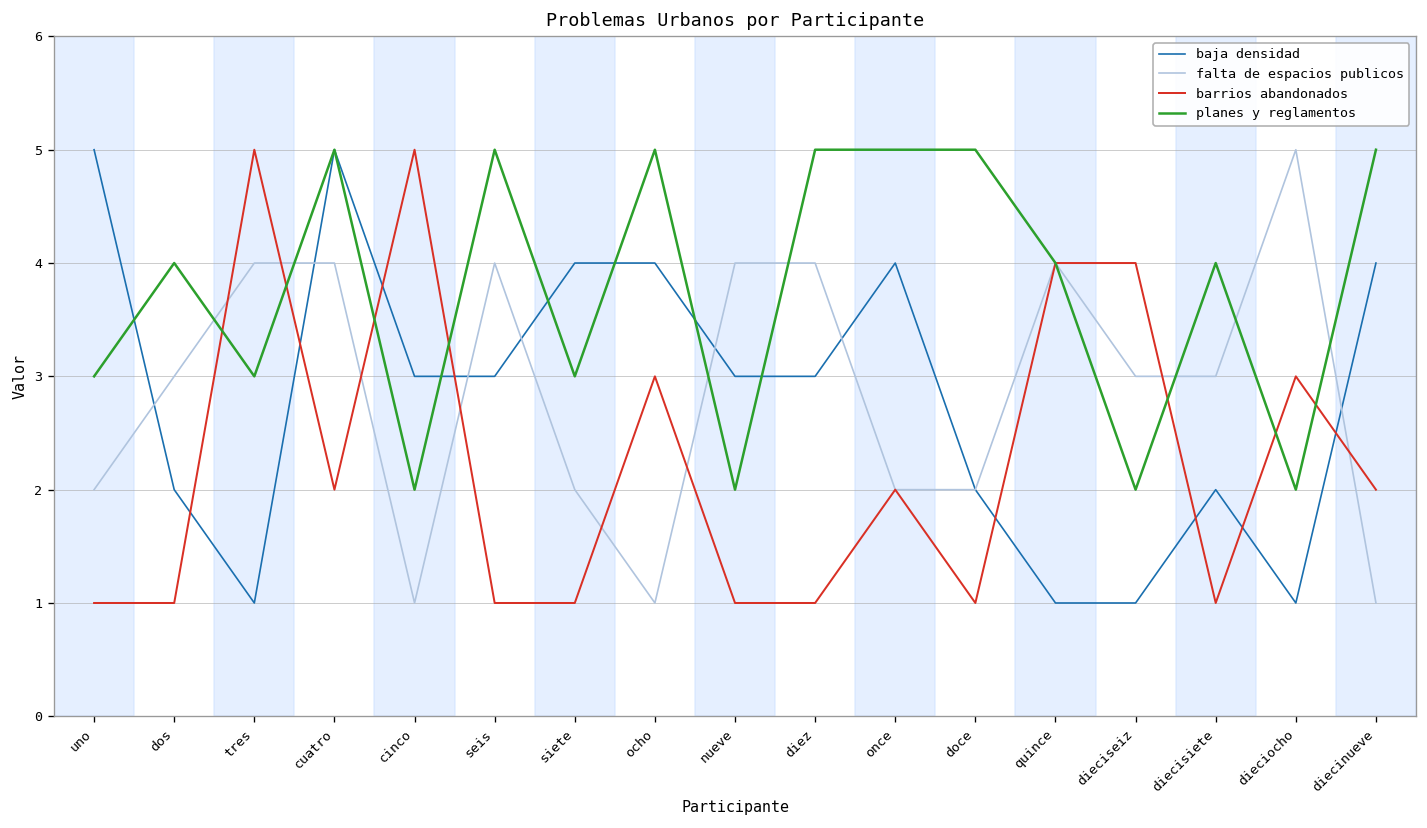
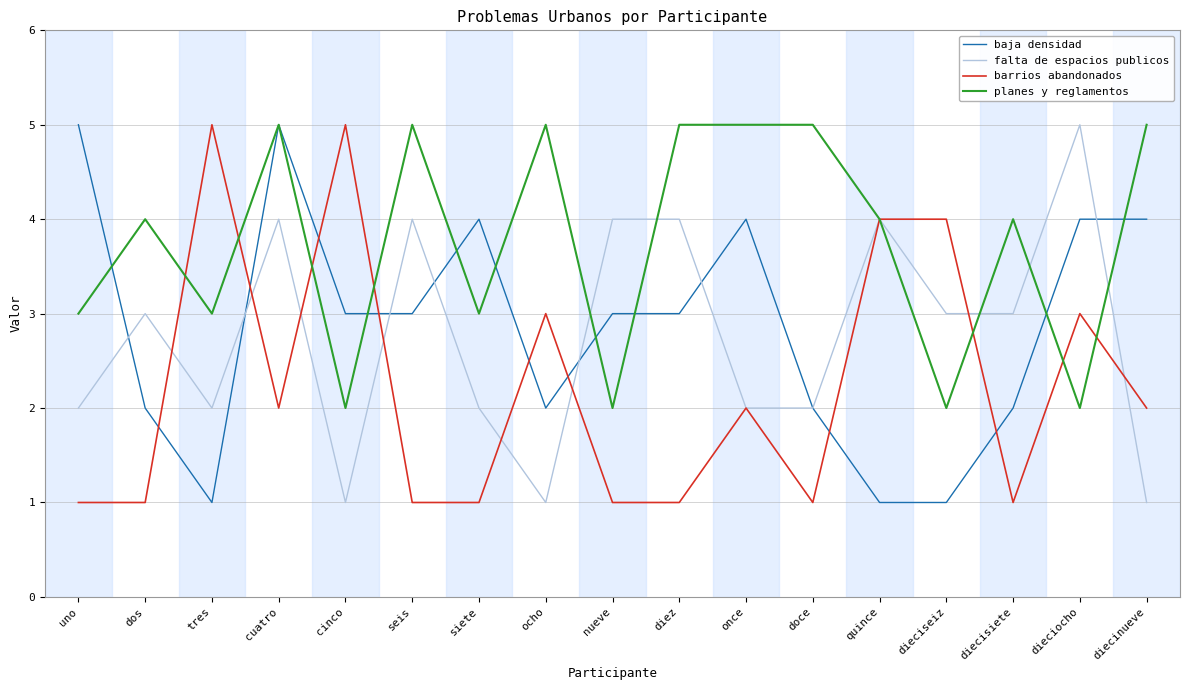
  {
    "baja densidad": {
      "uno": 5,
      "dos": 2,
      "tres": 1,
      "cinco": 3,
      "seis": 3,
      "siete": 4,
-     "ocho": 4,
+     "ocho": 2,
      "nueve": 3,
      "diez": 3,
      "once": 4,
      "quince": 1,
      "dieciseiz": 1,
      "diecisiete": 2,
-     "dieciocho": 1,
+     "dieciocho": 4,
      "diecinueve": 4
    },
    "falta de espacios publicos": {
      "uno": 2,
      "dos": 3,
-     "tres": 4,
+     "tres": 2,
      "cuatro": 4,
      "cinco": 1,
      "seis": 4,
      "siete": 2,
      "ocho": 1,
      "nueve": 4,
      "diez": 4,
      "dieciseiz": 3,
      "diecisiete": 3,
      "dieciocho": 5,
      "diecinueve": 1
    },
    "barrios abandonados": {
      "uno": 1,
      "dos": 1,
      "tres": 5,
      "cuatro": 2,
      "cinco": 5,
      "seis": 1,
      "siete": 1,
      "ocho": 3,
      "nueve": 1,
      "diez": 1,
      "doce": 1,
      "dieciseiz": 4,
      "diecisiete": 1,
      "dieciocho": 3,
      "diecinueve": 2
    },
    "planes y reglamentos": {
      "uno": 3,
      "dos": 4,
      "tres": 3,
      "cinco": 2,
      "seis": 5,
      "siete": 3,
      "ocho": 5,
      "nueve": 2,
      "diez": 5,
      "once": 5,
      "doce": 5,
      "dieciseiz": 2,
      "diecisiete": 4,
      "dieciocho": 2,
      "diecinueve": 5
    }
  }
